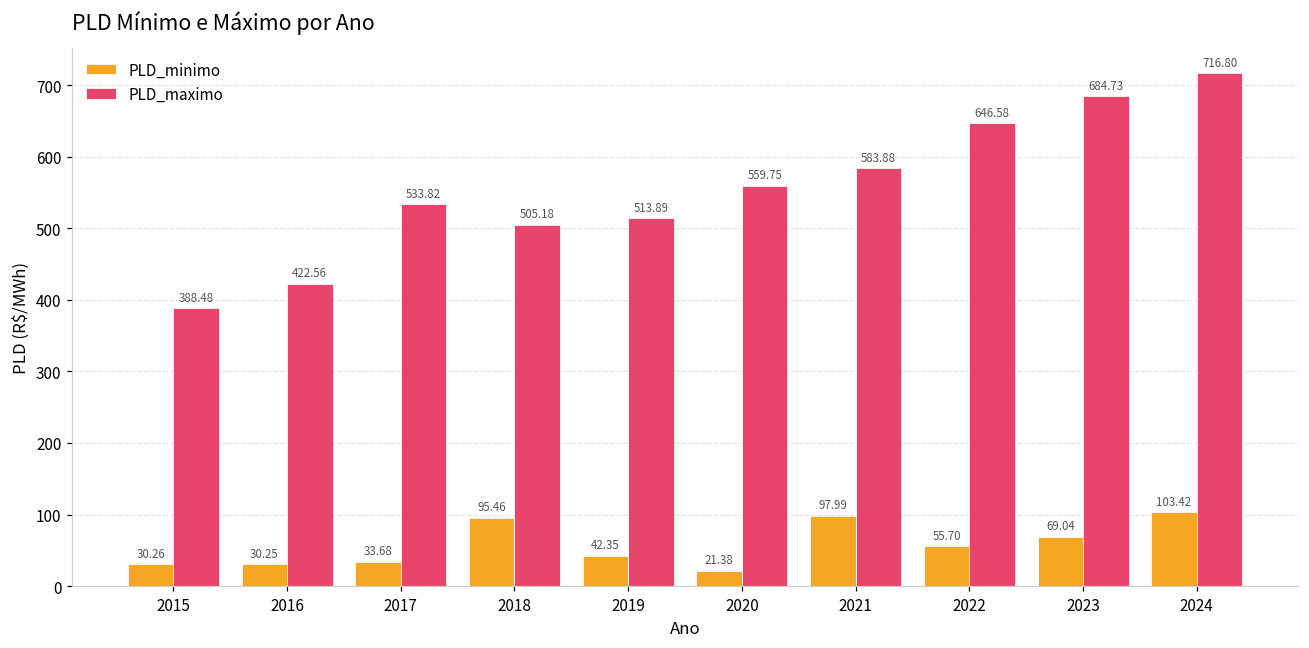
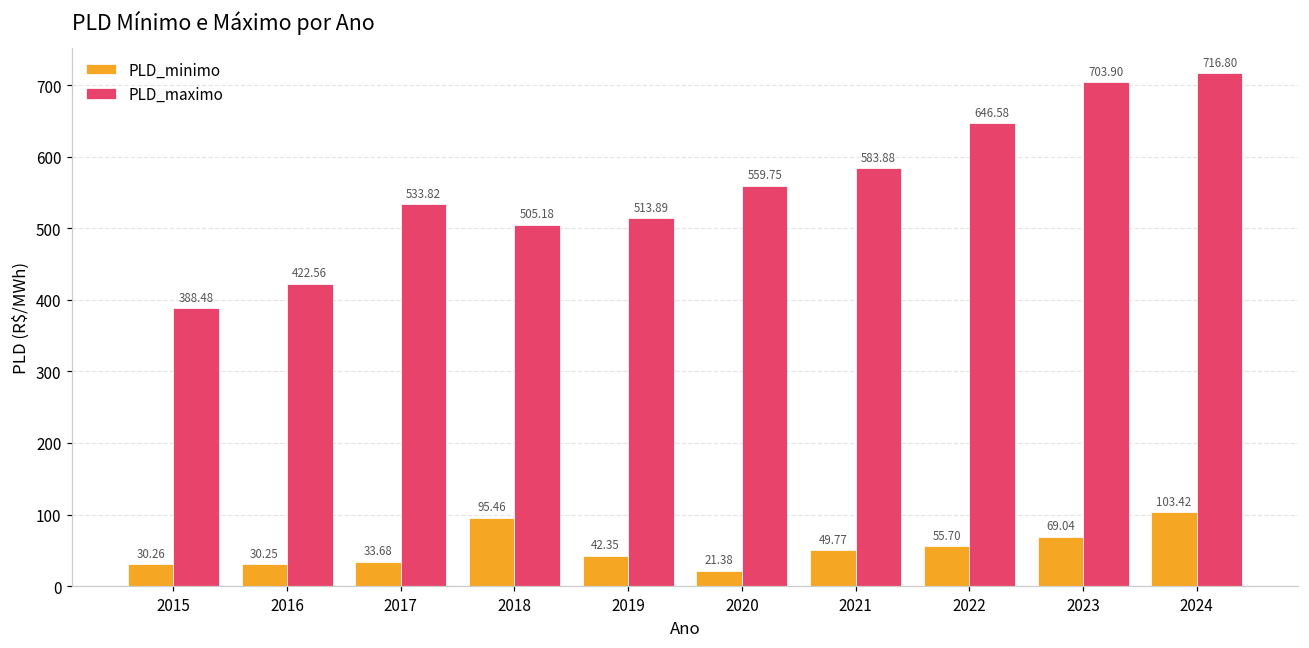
  {
    "PLD_minimo": {
      "2015": 30.26,
      "2016": 30.25,
      "2017": 33.68,
      "2018": 95.46,
      "2019": 42.35,
      "2020": 21.38,
-     "2021": 97.99,
+     "2021": 49.77,
      "2022": 55.70,
      "2023": 69.04,
      "2024": 103.42
    },
    "PLD_maximo": {
      "2015": 388.48,
      "2016": 422.56,
      "2017": 533.82,
      "2018": 505.18,
      "2019": 513.89,
      "2020": 559.75,
      "2021": 583.88,
      "2022": 646.58,
-     "2023": 684.73,
+     "2023": 703.90,
      "2024": 716.80
    }
  }
